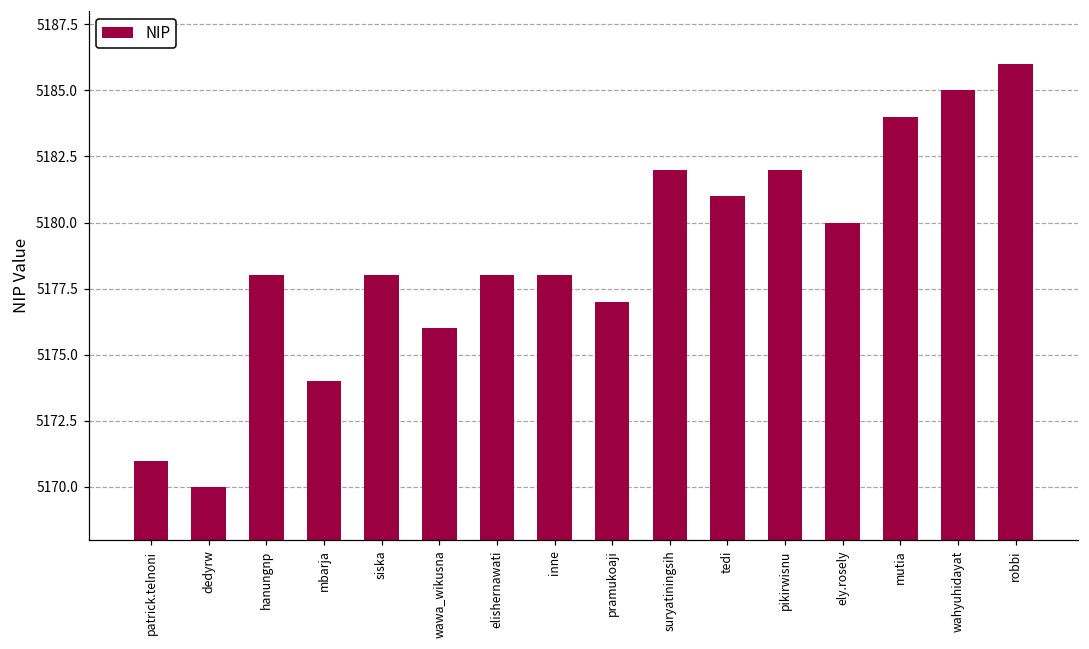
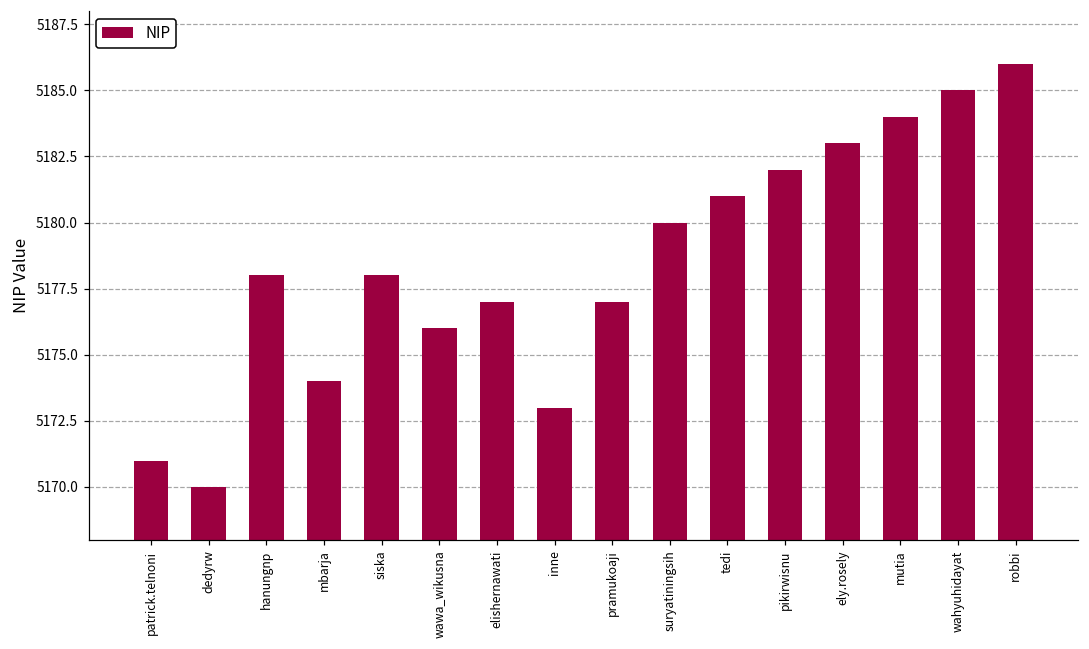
  {
    "patrick.telnoni": 5171,
    "dedyrw": 5170,
    "hanungnp": 5178,
    "mbarja": 5174,
    "siska": 5178,
    "wawa_wikusna": 5176,
-   "elishernawati": 5178,
-   "inne": 5178,
+   "elishernawati": 5177,
+   "inne": 5173,
    "pramukoaji": 5177,
-   "suryatiningsih": 5182,
+   "suryatiningsih": 5180,
    "tedi": 5181,
    "pikirwisnu": 5182,
-   "ely.rosely": 5180,
+   "ely.rosely": 5183,
    "mutia": 5184,
    "wahyuhidayat": 5185,
    "robbi": 5186
  }
